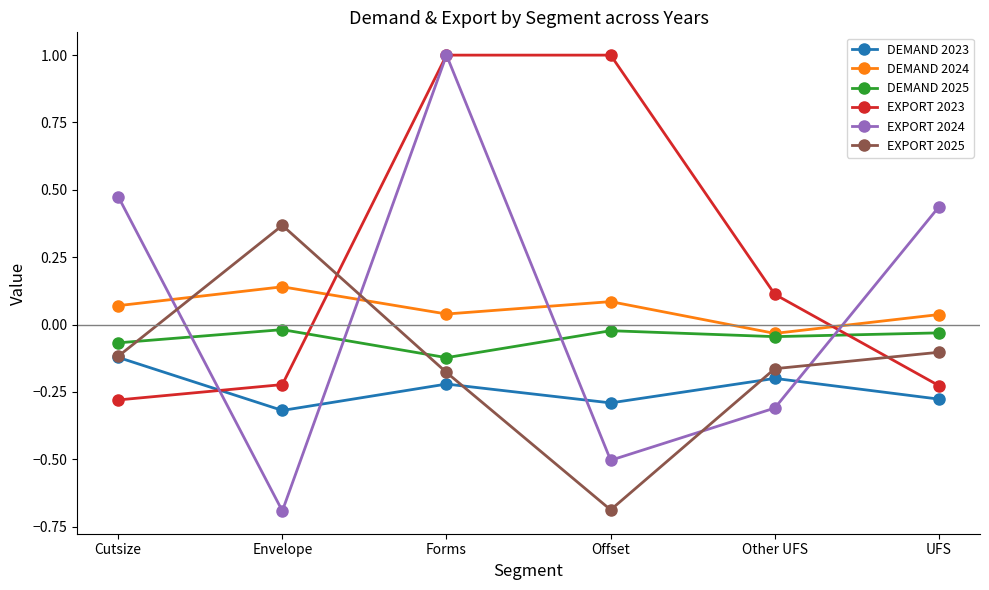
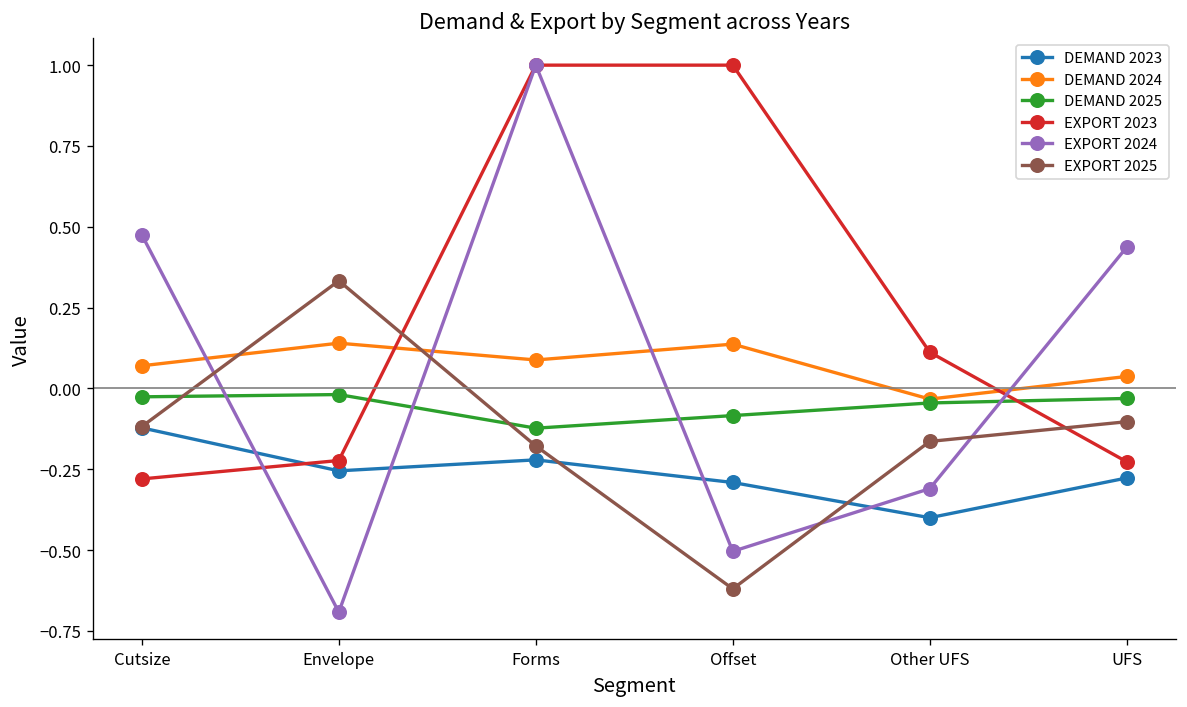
  {
    "DEMAND 2023": {
-     "Envelope": -0.32,
+     "Envelope": -0.26,
      "Forms": -0.22,
      "Offset": -0.29,
-     "Other UFS": -0.2,
+     "Other UFS": -0.4,
      "UFS": -0.28
    },
    "DEMAND 2024": {
      "Cutsize": 0.07,
      "Envelope": 0.14,
-     "Forms": 0.04,
-     "Offset": 0.09,
+     "Forms": 0.09,
+     "Offset": 0.14,
      "Other UFS": -0.03,
      "UFS": 0.04
    },
    "DEMAND 2025": {
-     "Cutsize": -0.07,
+     "Cutsize": -0.03,
      "Envelope": -0.02,
      "Forms": -0.12,
-     "Offset": -0.02,
+     "Offset": -0.08,
      "Other UFS": -0.05,
      "UFS": -0.03
    },
    "EXPORT 2023": {
      "Cutsize": -0.28,
      "Envelope": -0.22,
      "Offset": 1.00,
      "Other UFS": 0.11,
      "UFS": -0.23
    },
    "EXPORT 2024": {
      "Cutsize": 0.48,
      "Envelope": -0.69,
      "Offset": -0.50,
      "Other UFS": -0.31,
      "UFS": 0.44
    },
    "EXPORT 2025": {
-     "Envelope": 0.37,
+     "Envelope": 0.33,
      "Forms": -0.18,
-     "Offset": -0.69,
+     "Offset": -0.62,
      "Other UFS": -0.16,
      "UFS": -0.10
    }
  }
